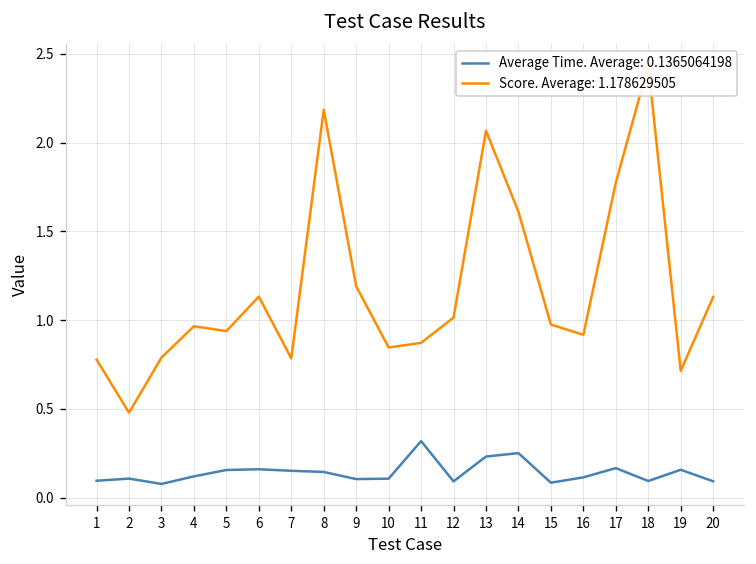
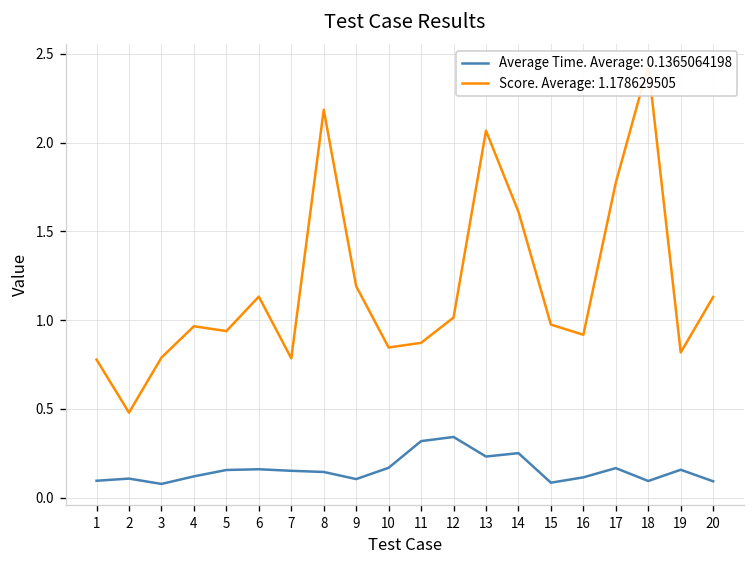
  {
    "Average Time. Average: 0.1365064198": {
      "1": 0.10,
      "2": 0.11,
      "3": 0.08,
      "4": 0.12,
      "5": 0.16,
      "6": 0.16,
      "7": 0.15,
      "8": 0.15,
      "9": 0.11,
-     "10": 0.11,
+     "10": 0.17,
      "11": 0.32,
-     "12": 0.09,
+     "12": 0.34,
      "13": 0.23,
      "14": 0.25,
      "15": 0.08,
      "16": 0.12,
      "17": 0.17,
      "18": 0.09,
      "19": 0.16,
      "20": 0.09
    },
    "Score. Average: 1.178629505": {
      "1": 0.78,
      "2": 0.48,
      "3": 0.79,
      "4": 0.97,
      "5": 0.94,
      "6": 1.13,
      "7": 0.78,
      "8": 2.18,
      "9": 1.19,
      "10": 0.85,
      "11": 0.87,
      "12": 1.01,
      "13": 2.07,
      "14": 1.61,
      "15": 0.98,
      "16": 0.92,
      "17": 1.77,
-     "19": 0.71,
+     "19": 0.82,
      "20": 1.13
    }
  }
